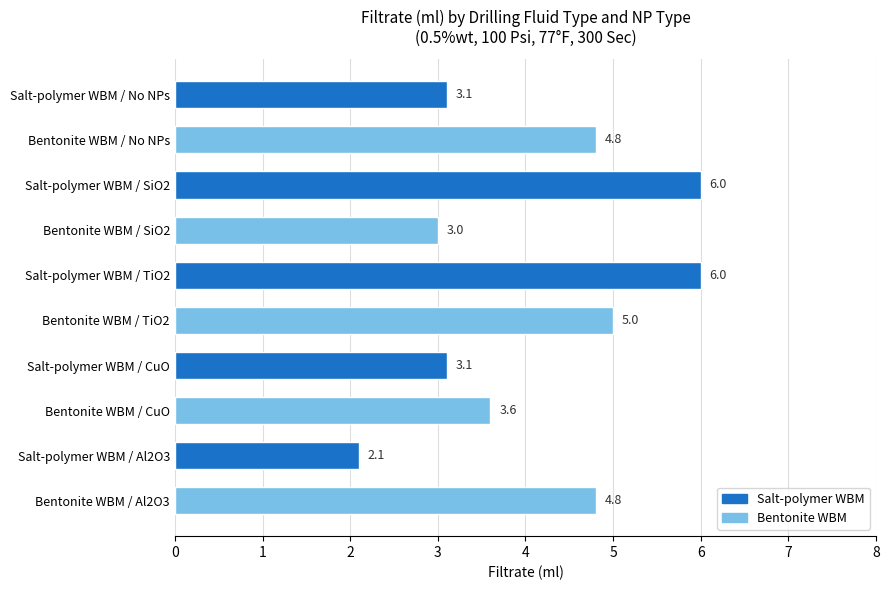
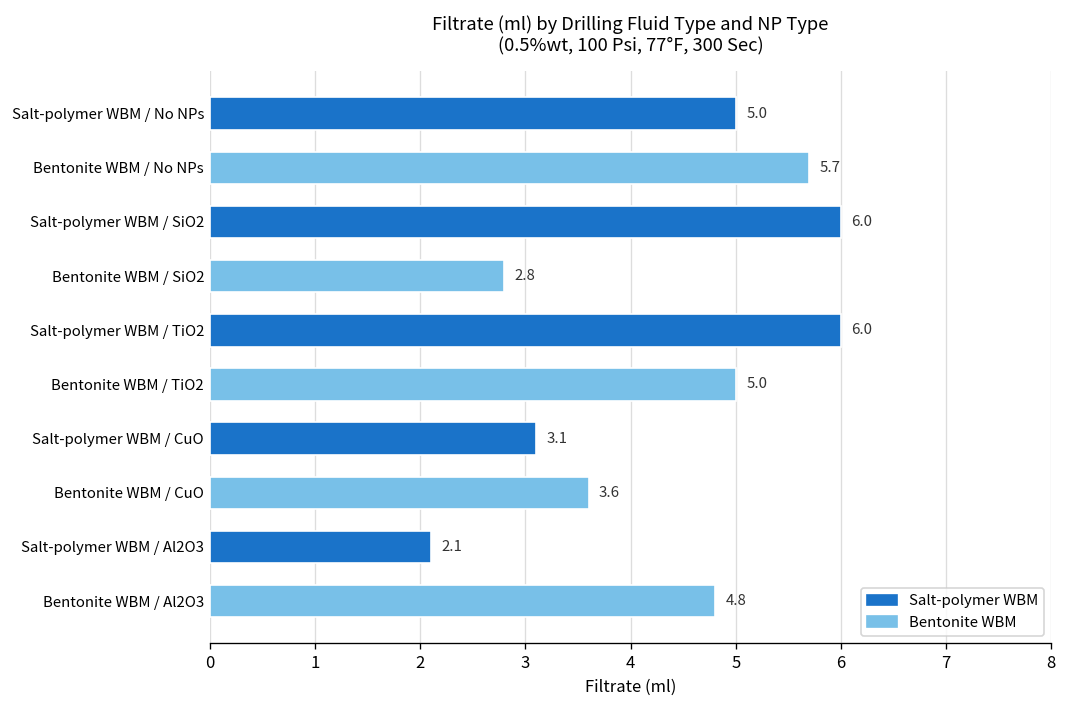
  {
-   "Salt-polymer WBM / No NPs": 3.1,
-   "Bentonite WBM / No NPs": 4.8,
+   "Salt-polymer WBM / No NPs": 5.0,
+   "Bentonite WBM / No NPs": 5.7,
    "Salt-polymer WBM / SiO2": 6.0,
-   "Bentonite WBM / SiO2": 3.0,
+   "Bentonite WBM / SiO2": 2.8,
    "Salt-polymer WBM / TiO2": 6.0,
    "Bentonite WBM / TiO2": 5.0,
    "Salt-polymer WBM / CuO": 3.1,
    "Bentonite WBM / CuO": 3.6,
    "Salt-polymer WBM / Al2O3": 2.1,
    "Bentonite WBM / Al2O3": 4.8
  }
